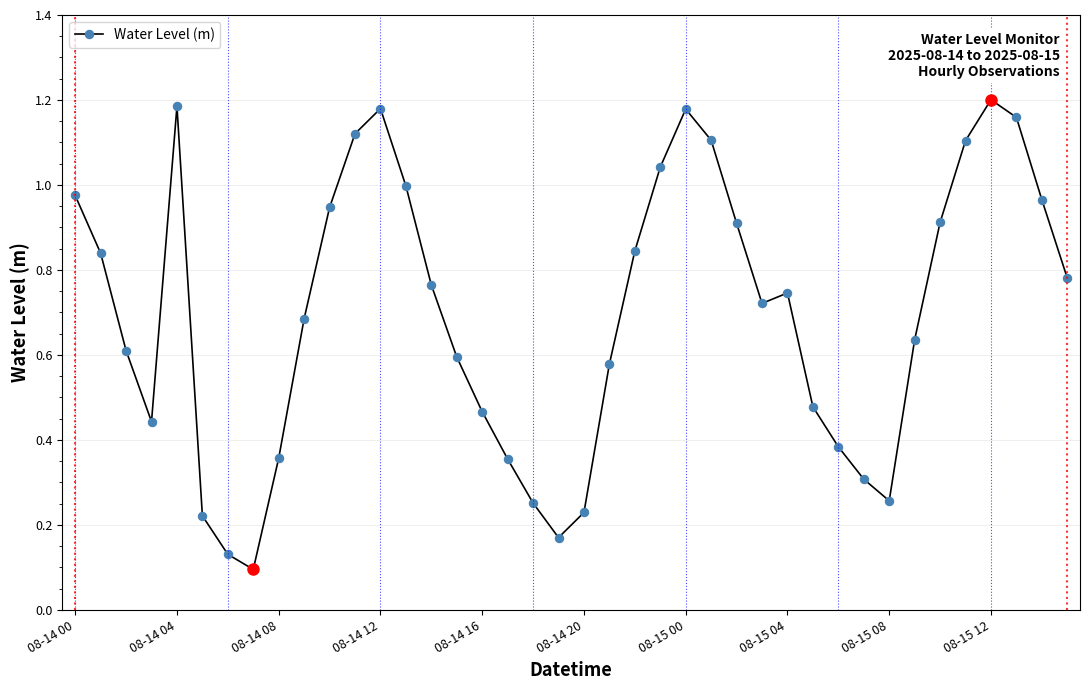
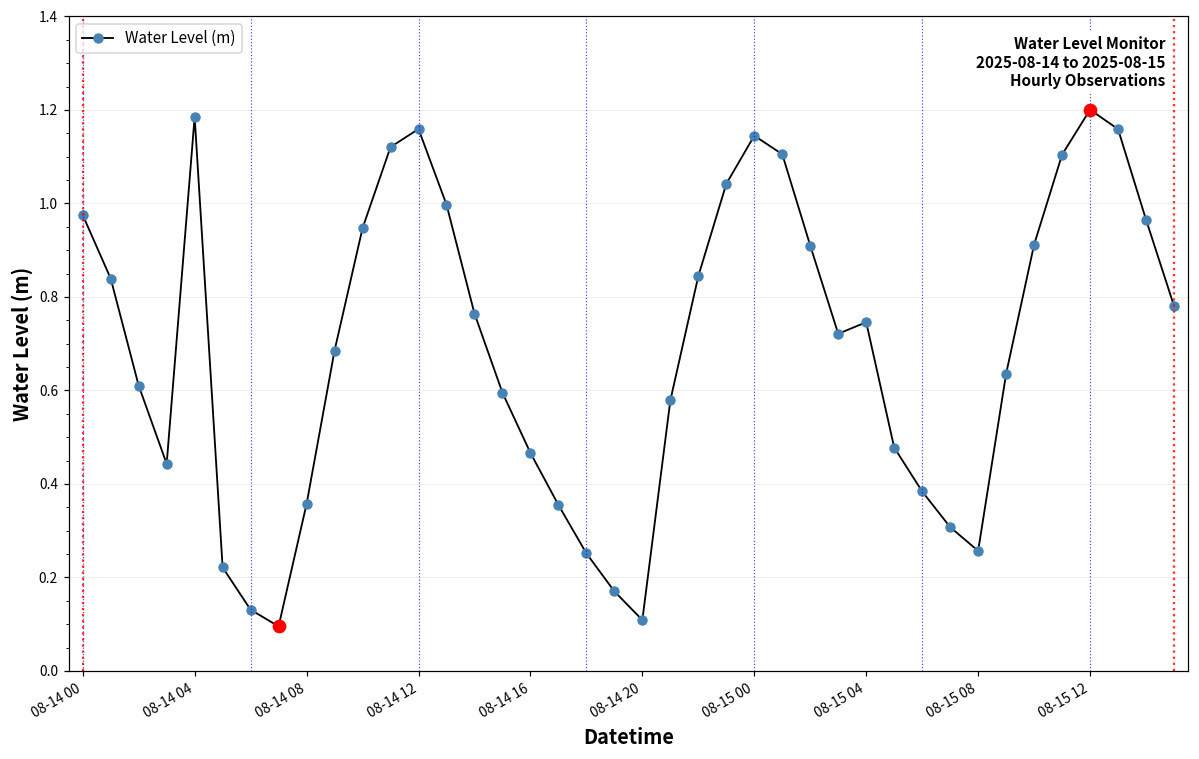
  {
    "Water Level (m)": {
      "08-14 00": 0.98,
      "08-14 04": 1.19,
      "08-14 08": 0.36,
-     "08-14 12": 1.18,
+     "08-14 12": 1.16,
      "08-14 16": 0.47,
-     "08-14 20": 0.23,
-     "08-15 00": 1.18,
+     "08-14 20": 0.11,
+     "08-15 00": 1.14,
      "08-15 04": 0.75,
      "08-15 08": 0.26
    }
  }
